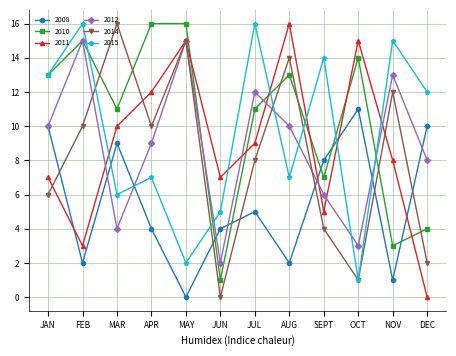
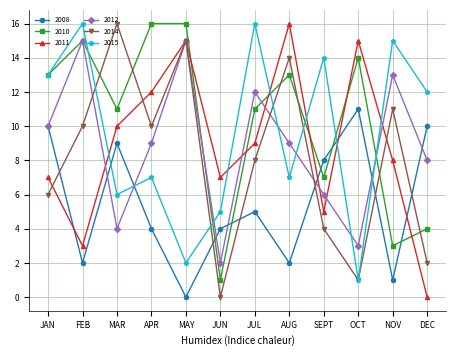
  {
    "2008": {
      "FEB": 2,
      "MAR": 9,
      "APR": 4,
      "MAY": 0,
      "JUN": 4,
      "JUL": 5,
      "AUG": 2,
      "SEPT": 8,
      "OCT": 11,
      "NOV": 1,
      "DEC": 10
    },
    "2010": {
      "MAR": 11,
      "APR": 16,
      "MAY": 16,
      "JUN": 1,
      "JUL": 11,
      "AUG": 13,
      "SEPT": 7,
      "OCT": 14,
      "NOV": 3,
      "DEC": 4
    },
    "2011": {
      "JAN": 7,
      "FEB": 3,
      "MAR": 10,
      "APR": 12,
      "JUN": 7,
      "JUL": 9,
      "AUG": 16,
      "SEPT": 5,
      "OCT": 15,
      "NOV": 8,
      "DEC": 0
    },
    "2012": {
      "MAR": 4,
      "APR": 9,
      "JUN": 2,
      "JUL": 12,
-     "AUG": 10,
+     "AUG": 9,
      "SEPT": 6,
      "OCT": 3,
      "NOV": 13,
      "DEC": 8
    },
    "2014": {
      "JAN": 6,
      "FEB": 10,
      "MAR": 16,
      "APR": 10,
      "JUN": 0,
      "JUL": 8,
      "AUG": 14,
      "SEPT": 4,
-     "NOV": 12,
+     "NOV": 11,
      "DEC": 2
    },
    "2015": {
      "FEB": 16,
      "MAR": 6,
      "APR": 7,
      "MAY": 2,
      "JUN": 5,
      "JUL": 16,
      "AUG": 7,
      "SEPT": 14,
      "NOV": 15,
      "DEC": 12
    }
  }
